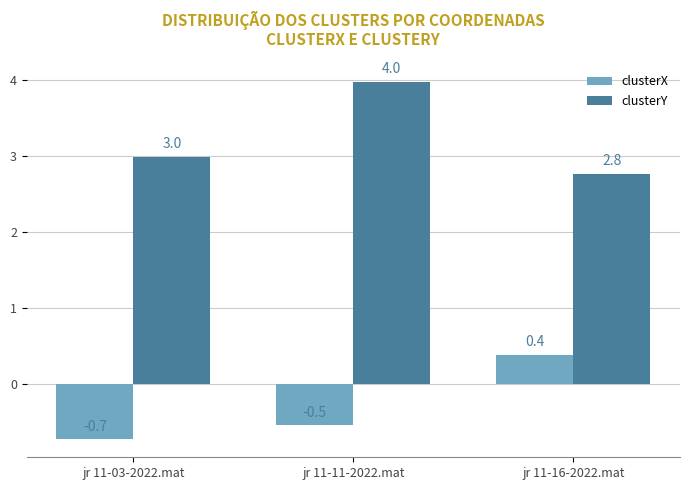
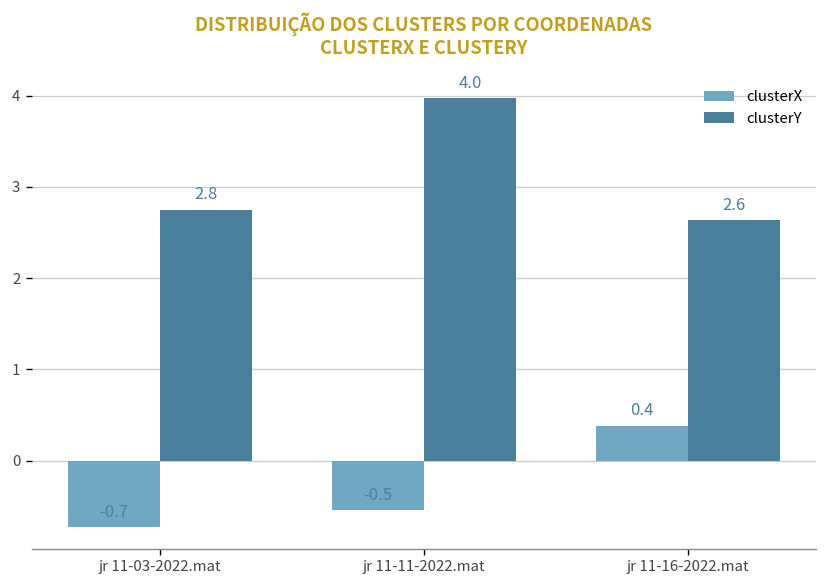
  {
    "clusterX": {
      "jr 11-16-2022.mat": 0.4
    },
    "clusterY": {
-     "jr 11-03-2022.mat": 3.0,
+     "jr 11-03-2022.mat": 2.8,
      "jr 11-11-2022.mat": 4.0,
-     "jr 11-16-2022.mat": 2.8
+     "jr 11-16-2022.mat": 2.6
    }
  }
